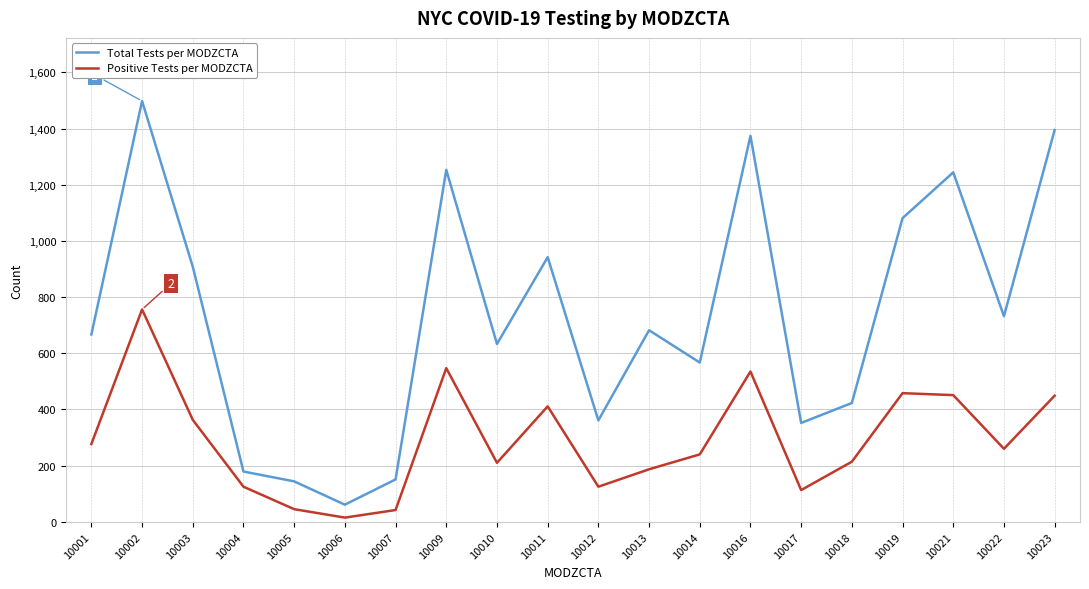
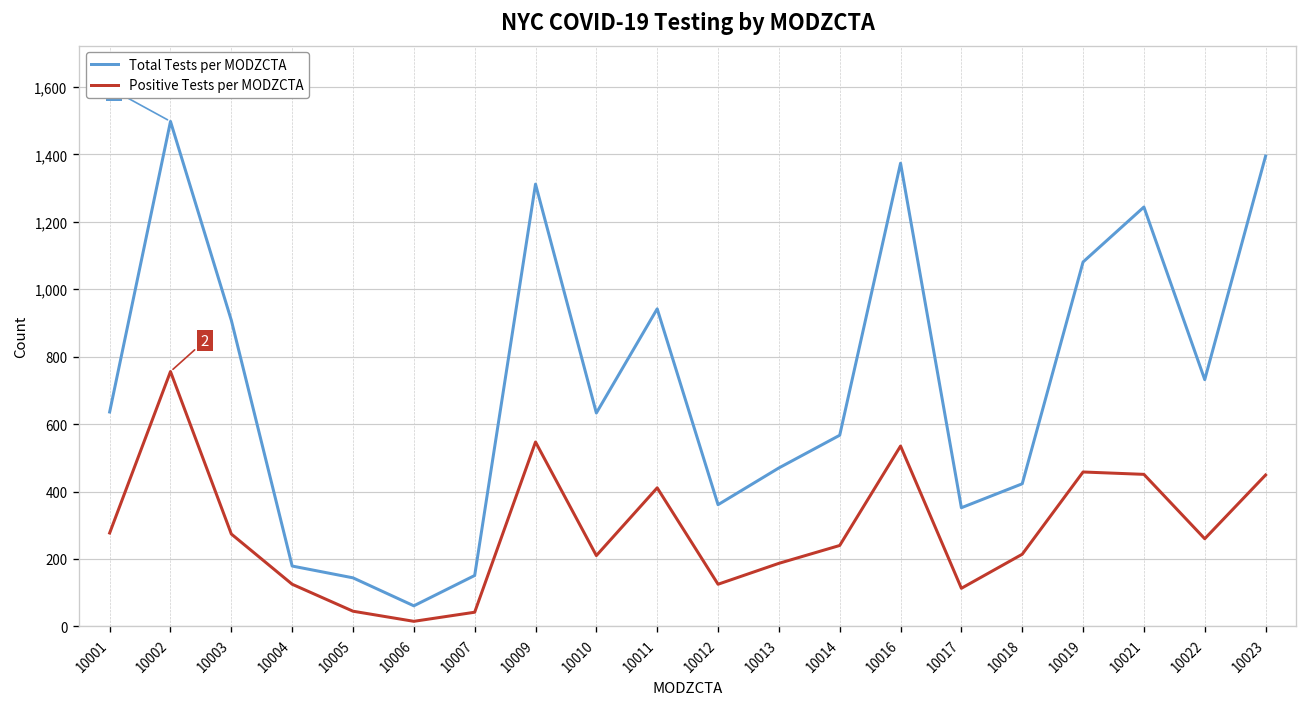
  {
    "Total Tests per MODZCTA": {
-     "10001": "670",
+     "10001": "640",
      "10002": "1,500",
      "10003": "910",
      "10004": "180",
      "10005": "140",
      "10006": "60",
      "10007": "150",
-     "10009": "1,250",
+     "10009": "1,310",
      "10010": "630",
      "10011": "940",
      "10012": "360",
-     "10013": "680",
+     "10013": "470",
      "10014": "570",
      "10016": "1,370",
      "10017": "350",
      "10018": "420",
      "10019": "1,080",
      "10021": "1,240",
      "10022": "730",
      "10023": "1,400"
    },
    "Positive Tests per MODZCTA": {
      "10001": "280",
      "10002": "760",
-     "10003": "360",
+     "10003": "270",
      "10004": "130",
      "10005": "50",
      "10006": "20",
      "10007": "40",
      "10009": "550",
      "10010": "210",
      "10011": "410",
      "10012": "130",
      "10013": "190",
      "10014": "240",
      "10016": "540",
      "10017": "110",
      "10018": "210",
      "10019": "460",
      "10021": "450",
      "10022": "260",
      "10023": "450"
    }
  }
